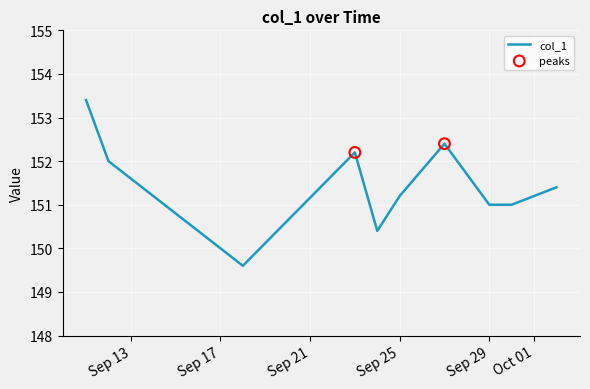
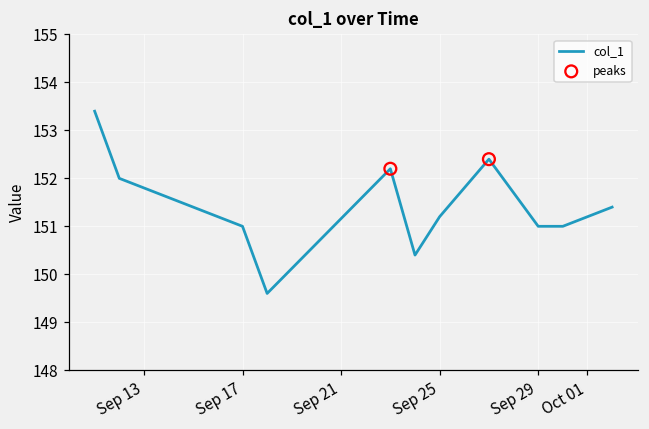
  {
    "col_1": {
-     "Sep 17": 150,
+     "Sep 17": 151,
      "Sep 25": 151.2,
      "Sep 29": 151
    }
  }
